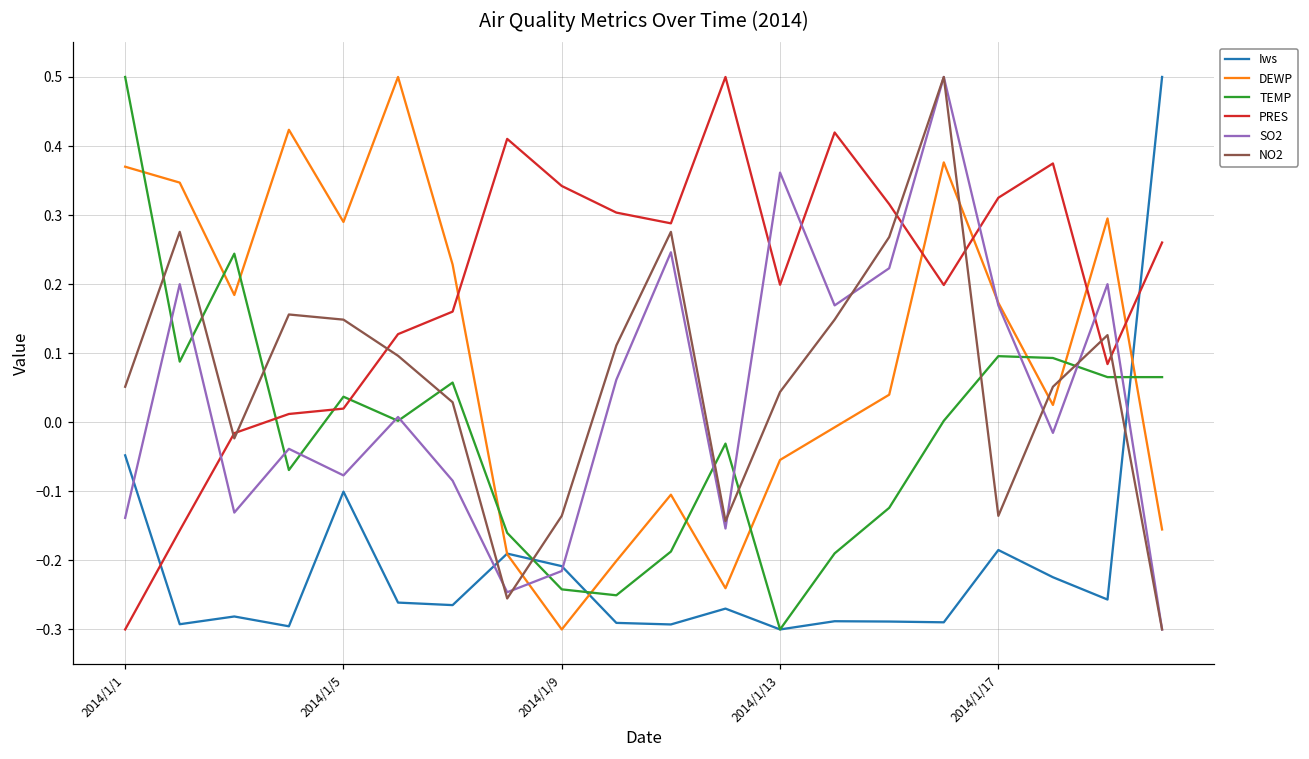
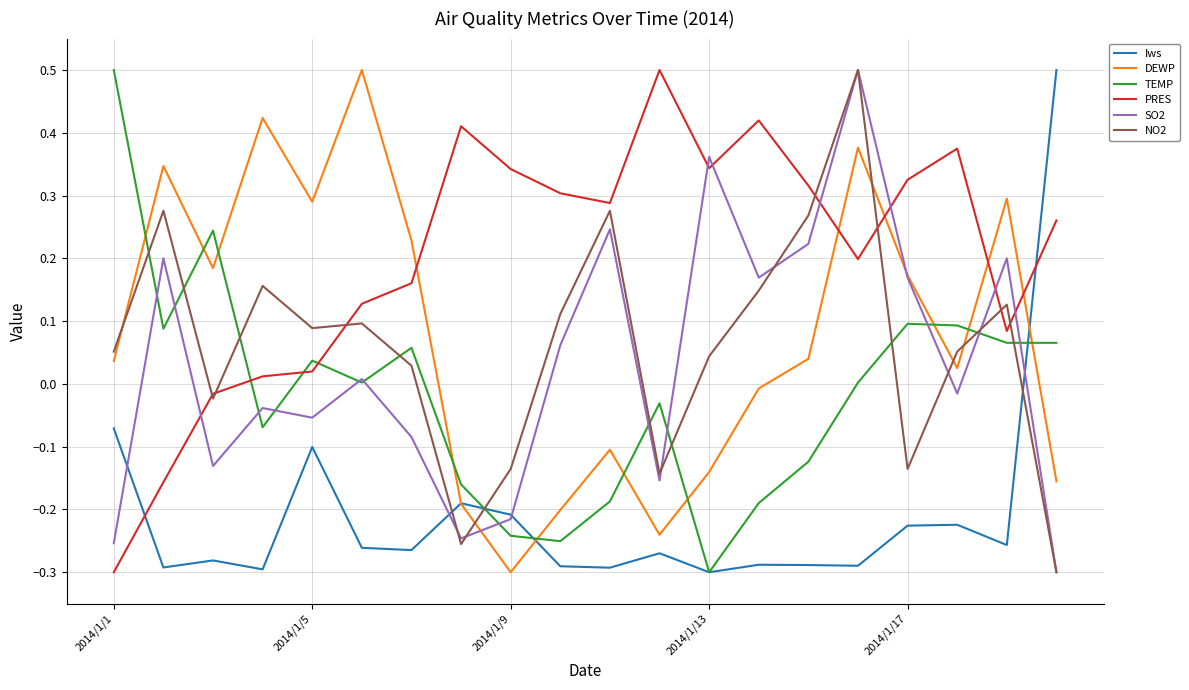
  {
    "Iws": {
-     "2014/1/1": -0.05,
+     "2014/1/1": -0.07,
      "2014/1/5": -0.10,
      "2014/1/9": -0.21,
-     "2014/1/17": -0.18
+     "2014/1/17": -0.23
    },
    "DEWP": {
-     "2014/1/1": 0.37,
+     "2014/1/1": 0.04,
      "2014/1/5": 0.29,
      "2014/1/9": -0.30,
-     "2014/1/13": -0.05
+     "2014/1/13": -0.14
    },
    "TEMP": {
      "2014/1/1": 0.50,
      "2014/1/5": 0.04,
      "2014/1/9": -0.24,
      "2014/1/17": 0.10
    },
    "PRES": {
      "2014/1/1": -0.30,
      "2014/1/5": 0.02,
      "2014/1/9": 0.34,
-     "2014/1/13": 0.20,
+     "2014/1/13": 0.34,
      "2014/1/17": 0.33
    },
    "SO2": {
-     "2014/1/1": -0.14,
-     "2014/1/5": -0.08,
+     "2014/1/1": -0.25,
+     "2014/1/5": -0.05,
      "2014/1/9": -0.22,
      "2014/1/13": 0.36
    },
    "NO2": {
      "2014/1/1": 0.05,
-     "2014/1/5": 0.15,
+     "2014/1/5": 0.09,
      "2014/1/9": -0.14,
      "2014/1/13": 0.04,
      "2014/1/17": -0.14
    }
  }
